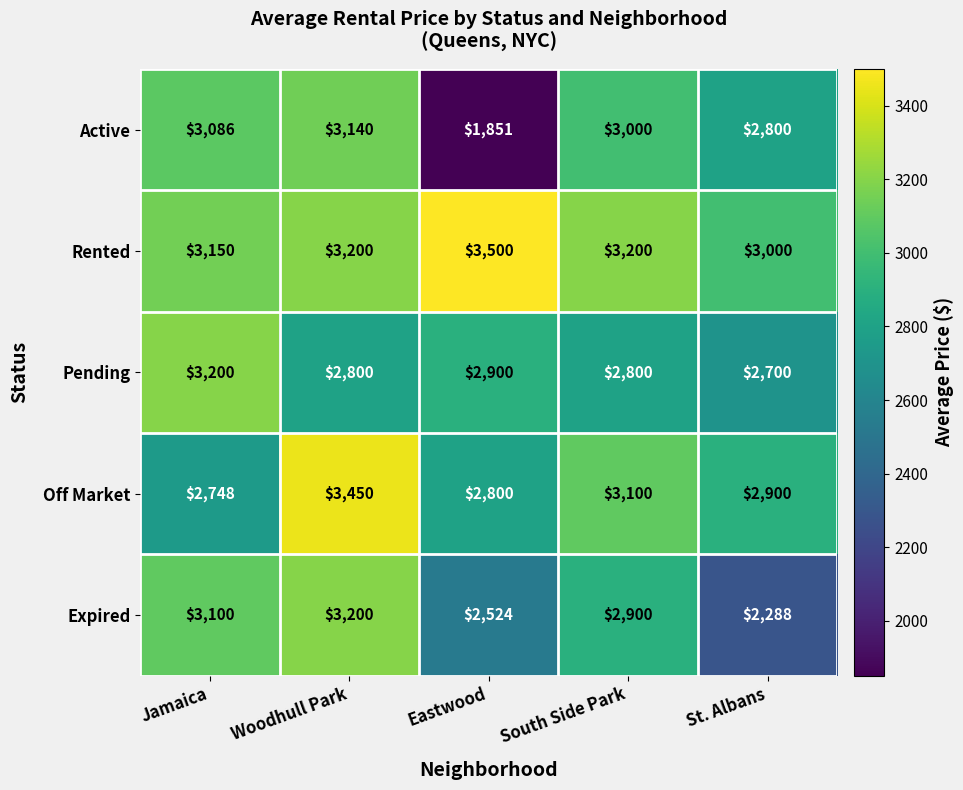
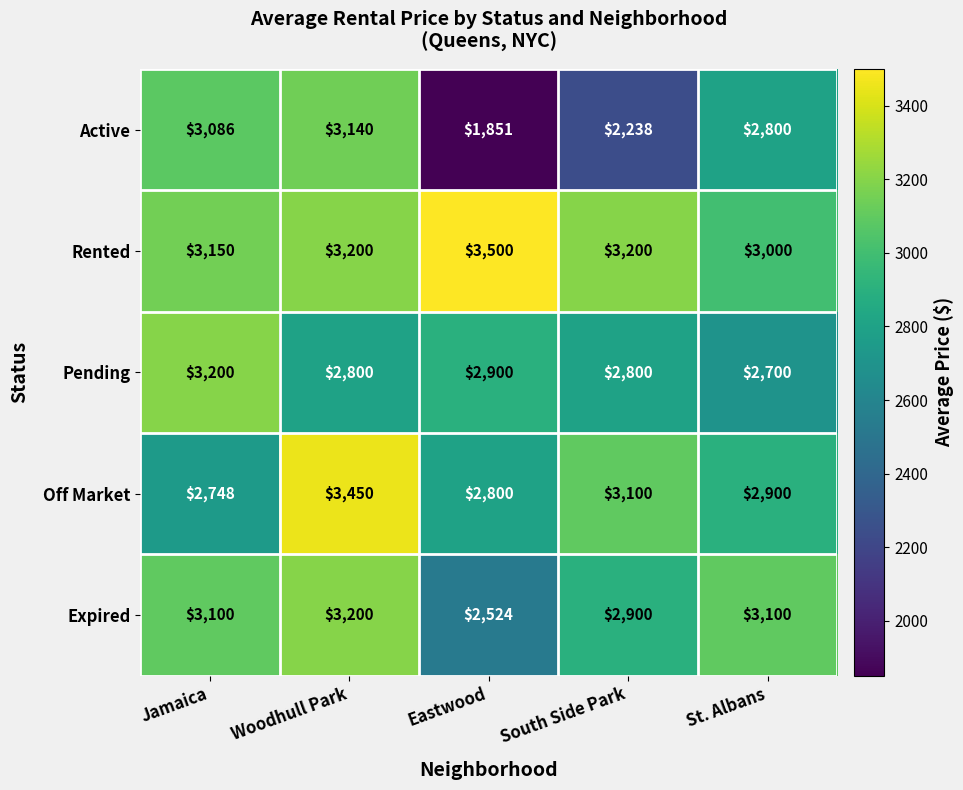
  {
    "Active": {
      "Jamaica": "$3,086",
      "Woodhull Park": "$3,140",
      "Eastwood": "$1,851",
-     "South Side Park": "$3,000",
+     "South Side Park": "$2,238",
      "St. Albans": "$2,800"
    },
    "Rented": {
      "Jamaica": "$3,150",
      "Woodhull Park": "$3,200",
      "Eastwood": "$3,500",
      "South Side Park": "$3,200",
      "St. Albans": "$3,000"
    },
    "Pending": {
      "Jamaica": "$3,200",
      "Woodhull Park": "$2,800",
      "Eastwood": "$2,900",
      "South Side Park": "$2,800",
      "St. Albans": "$2,700"
    },
    "Off Market": {
      "Jamaica": "$2,748",
      "Woodhull Park": "$3,450",
      "Eastwood": "$2,800",
      "South Side Park": "$3,100",
      "St. Albans": "$2,900"
    },
    "Expired": {
      "Jamaica": "$3,100",
      "Woodhull Park": "$3,200",
      "Eastwood": "$2,524",
      "South Side Park": "$2,900",
-     "St. Albans": "$2,288"
+     "St. Albans": "$3,100"
    }
  }
